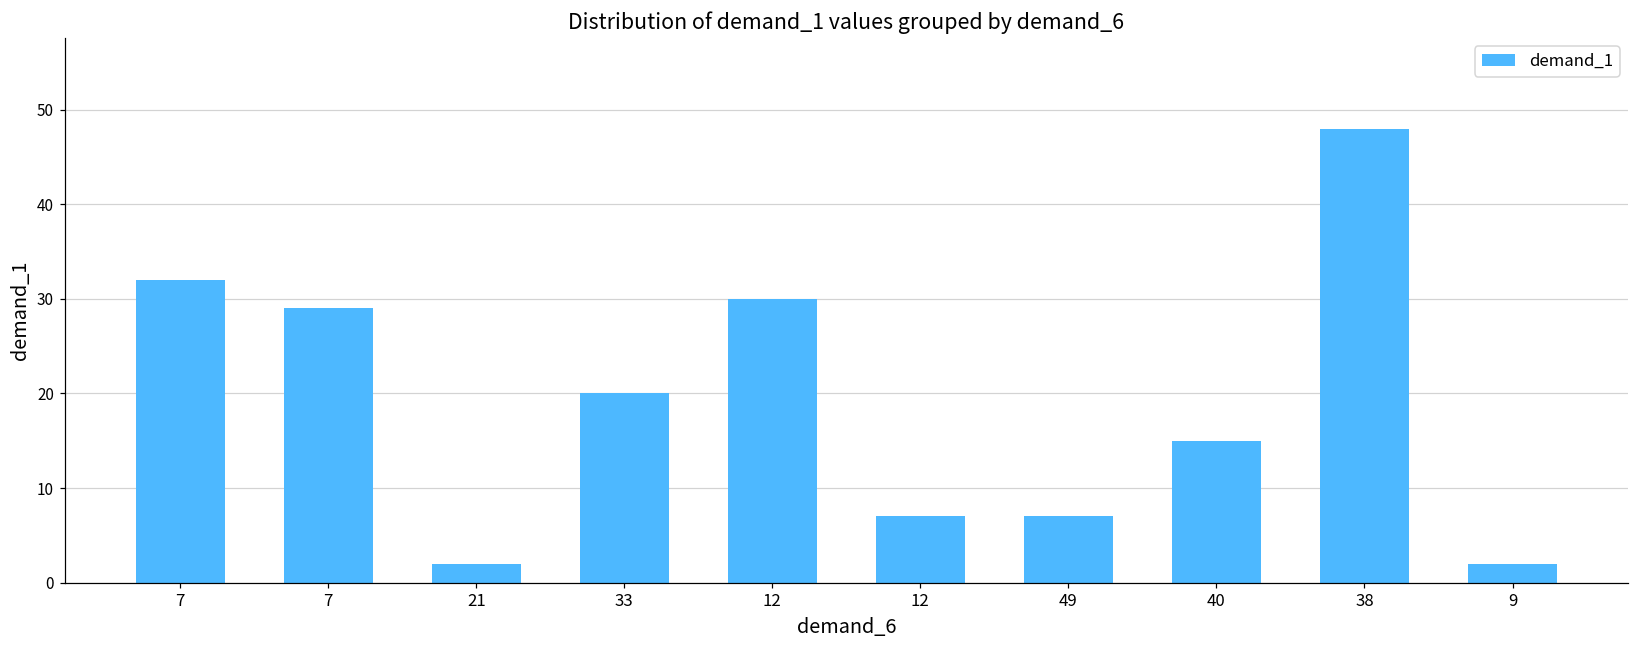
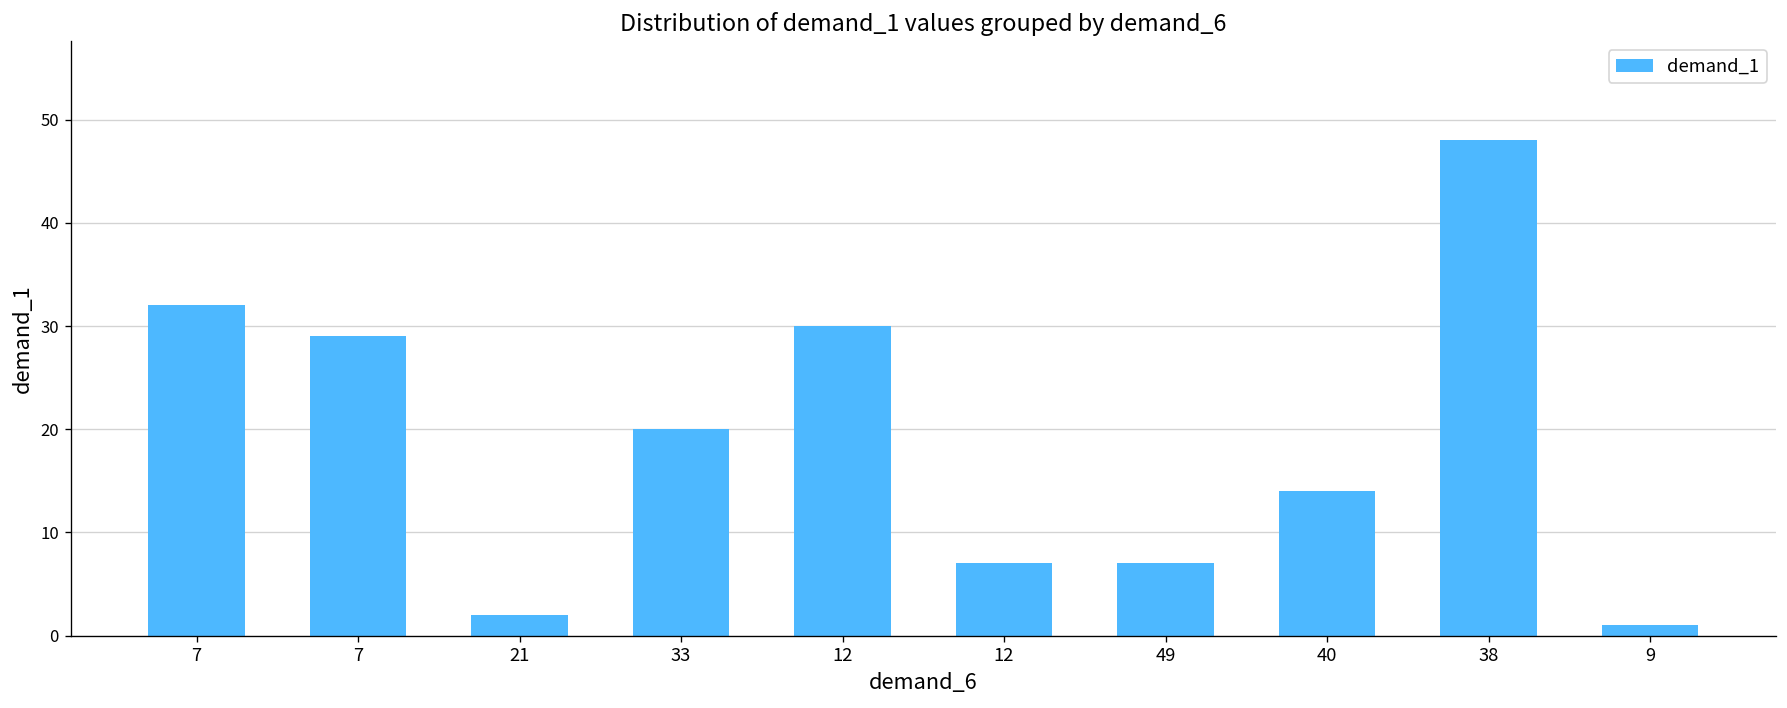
  {
    "21": 2,
    "33": 20,
    "49": 7,
-   "40": 15,
+   "40": 14,
    "38": 48,
-   "9": 2
+   "9": 1
  }
